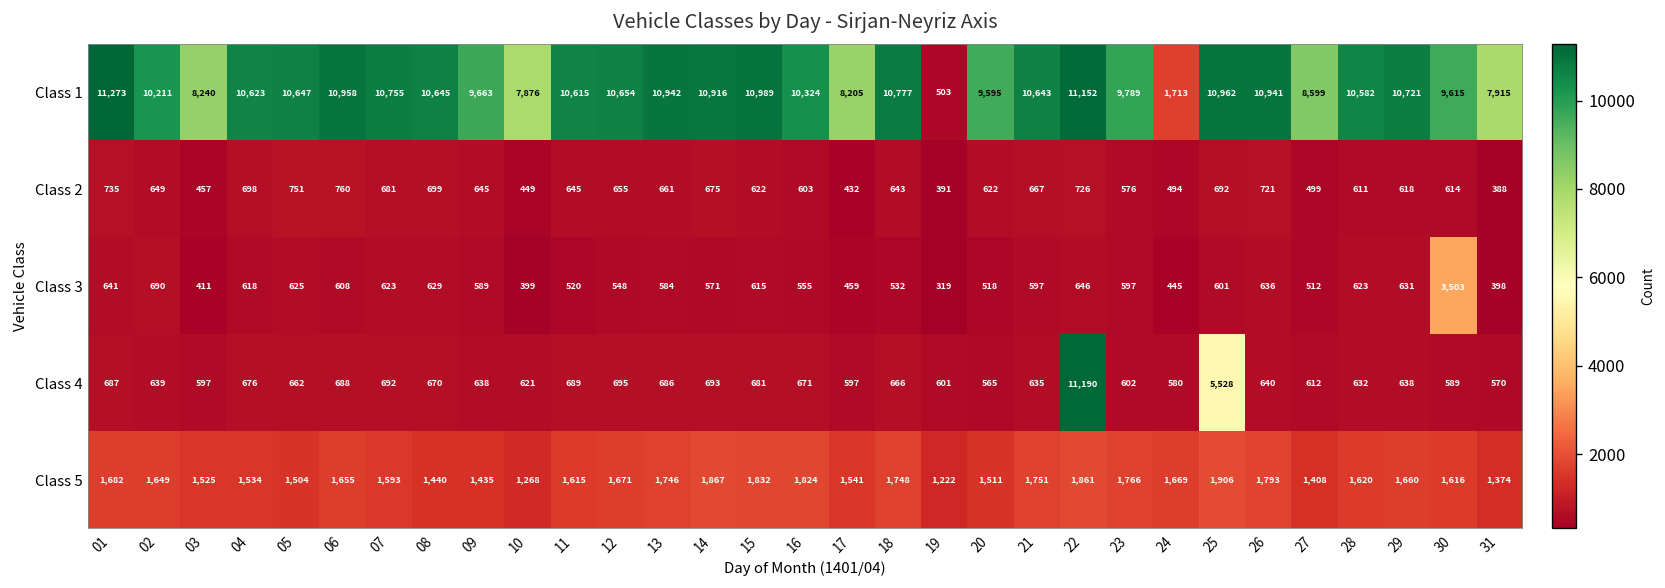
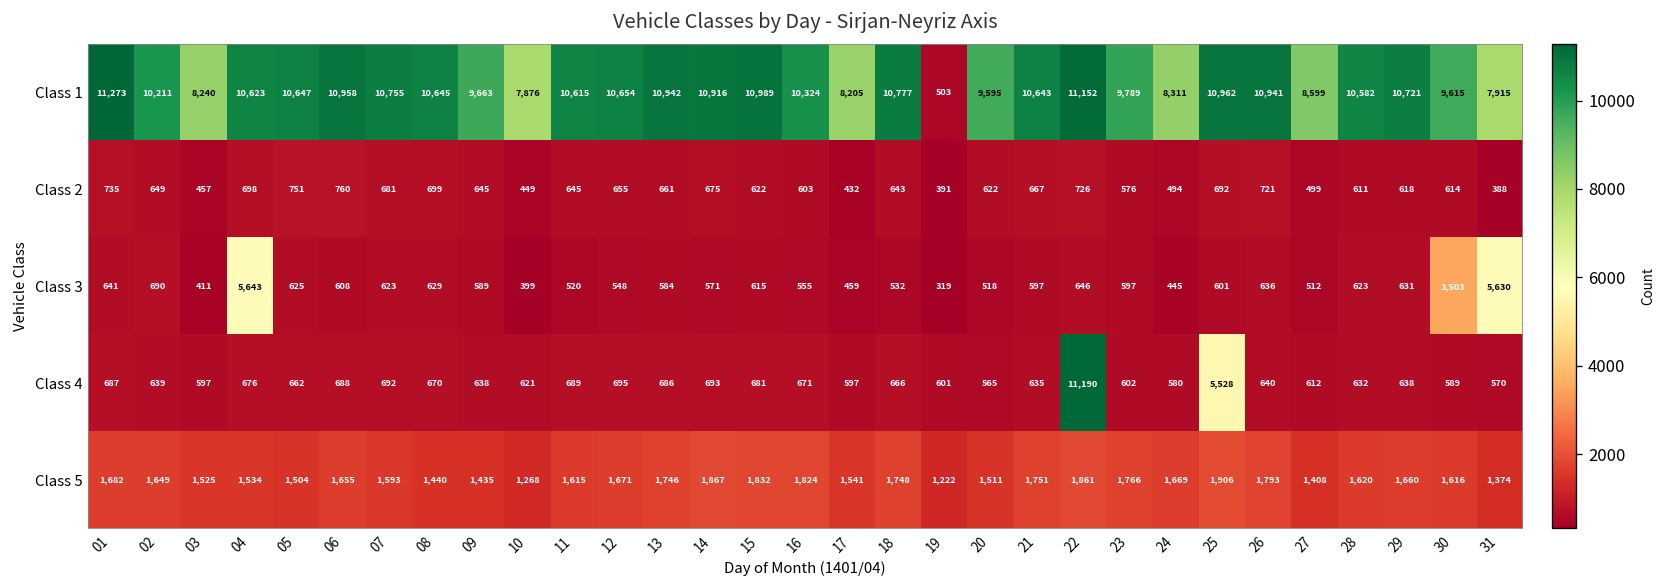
  {
    "Class 1": {
      "01": "11,273",
      "02": "10,211",
      "03": "8,240",
      "04": "10,623",
      "05": "10,647",
      "06": "10,958",
      "07": "10,755",
      "08": "10,645",
      "09": "9,663",
      "10": "7,876",
      "11": "10,615",
      "12": "10,654",
      "13": "10,942",
      "14": "10,916",
      "15": "10,989",
      "16": "10,324",
      "17": "8,205",
      "18": "10,777",
      "19": "503",
      "20": "9,595",
      "21": "10,643",
      "22": "11,152",
      "23": "9,789",
-     "24": "1,713",
+     "24": "8,311",
      "25": "10,962",
      "26": "10,941",
      "27": "8,599",
      "28": "10,582",
      "29": "10,721",
      "30": "9,615",
      "31": "7,915"
    },
    "Class 2": {
      "01": "735",
      "02": "649",
      "03": "457",
      "04": "698",
      "05": "751",
      "06": "760",
      "07": "681",
      "08": "699",
      "09": "645",
      "10": "449",
      "11": "645",
      "12": "655",
      "13": "661",
      "14": "675",
      "15": "622",
      "16": "603",
      "17": "432",
      "18": "643",
      "19": "391",
      "20": "622",
      "21": "667",
      "22": "726",
      "23": "576",
      "24": "494",
      "25": "692",
      "26": "721",
      "27": "499",
      "28": "611",
      "29": "618",
      "30": "614",
      "31": "388"
    },
    "Class 3": {
      "01": "641",
      "02": "690",
      "03": "411",
-     "04": "618",
+     "04": "5,643",
      "05": "625",
      "06": "608",
      "07": "623",
      "08": "629",
      "09": "589",
      "10": "399",
      "11": "520",
      "12": "548",
      "13": "584",
      "14": "571",
      "15": "615",
      "16": "555",
      "17": "459",
      "18": "532",
      "19": "319",
      "20": "518",
      "21": "597",
      "22": "646",
      "23": "597",
      "24": "445",
      "25": "601",
      "26": "636",
      "27": "512",
      "28": "623",
      "29": "631",
      "30": "3,503",
-     "31": "398"
+     "31": "5,630"
    },
    "Class 4": {
      "01": "687",
      "02": "639",
      "03": "597",
      "04": "676",
      "05": "662",
      "06": "688",
      "07": "692",
      "08": "670",
      "09": "638",
      "10": "621",
      "11": "689",
      "12": "695",
      "13": "686",
      "14": "693",
      "15": "681",
      "16": "671",
      "17": "597",
      "18": "666",
      "19": "601",
      "20": "565",
      "21": "635",
      "22": "11,190",
      "23": "602",
      "24": "580",
      "25": "5,528",
      "26": "640",
      "27": "612",
      "28": "632",
      "29": "638",
      "30": "589",
      "31": "570"
    },
    "Class 5": {
      "01": "1,682",
      "02": "1,649",
      "03": "1,525",
      "04": "1,534",
      "05": "1,504",
      "06": "1,655",
      "07": "1,593",
      "08": "1,440",
      "09": "1,435",
      "10": "1,268",
      "11": "1,615",
      "12": "1,671",
      "13": "1,746",
      "14": "1,867",
      "15": "1,832",
      "16": "1,824",
      "17": "1,541",
      "18": "1,748",
      "19": "1,222",
      "20": "1,511",
      "21": "1,751",
      "22": "1,861",
      "23": "1,766",
      "24": "1,669",
      "25": "1,906",
      "26": "1,793",
      "27": "1,408",
      "28": "1,620",
      "29": "1,660",
      "30": "1,616",
      "31": "1,374"
    }
  }
